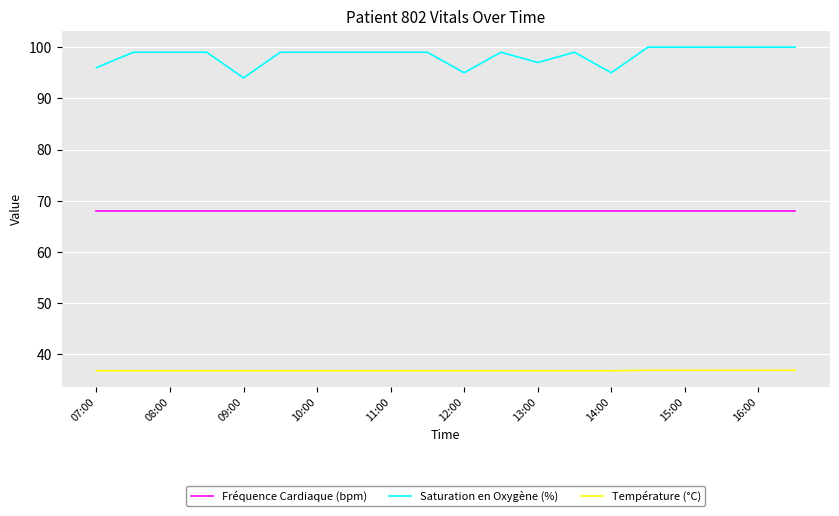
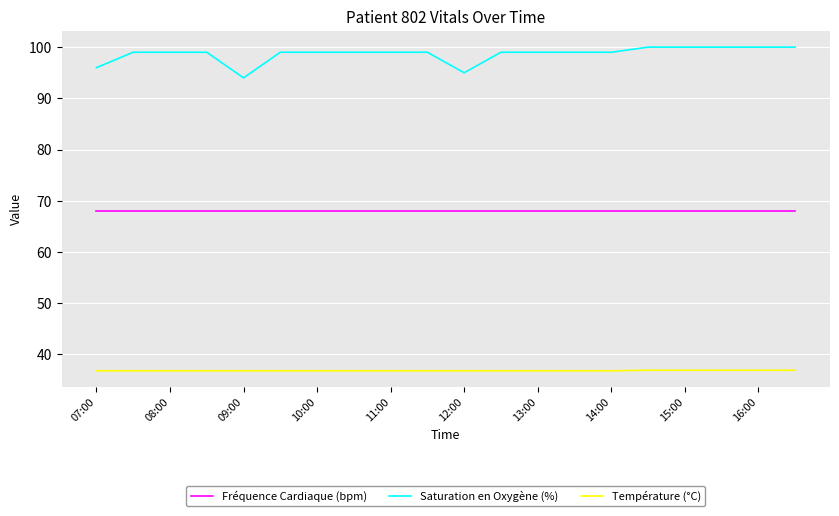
  {
    "Fréquence Cardiaque (bpm)": {
      "07:00": 68,
      "08:00": 68,
      "09:00": 68,
      "10:00": 68,
      "11:00": 68,
      "12:00": 68,
      "13:00": 68,
      "14:00": 68,
      "15:00": 68,
      "16:00": 68
    },
    "Saturation en Oxygène (%)": {
      "07:00": 96,
      "08:00": 99,
      "09:00": 94,
      "10:00": 99,
      "11:00": 99,
      "12:00": 95,
-     "13:00": 97,
-     "14:00": 95,
+     "13:00": 99,
+     "14:00": 99,
      "15:00": 100,
      "16:00": 100
    },
    "Température (°C)": {
      "07:00": 37,
      "08:00": 37,
      "09:00": 37,
      "10:00": 37,
      "11:00": 37,
      "12:00": 37,
      "13:00": 37,
      "14:00": 37,
      "15:00": 37,
      "16:00": 37
    }
  }
